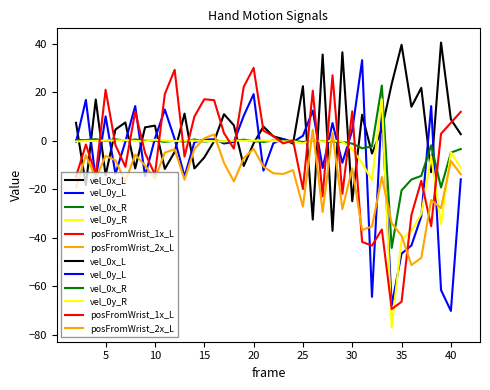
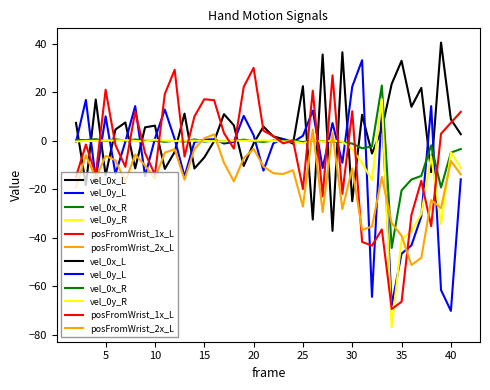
  {
    "vel_0x_L": {
      "10": 6,
      "15": -7,
      "25": 23,
      "30": -25,
-     "35": 40,
+     "35": 33,
      "40": 9
    },
    "vel_0y_L": {
      "5": 10,
-     "20": 19,
+     "20": 2,
      "25": 2,
-     "30": 4,
+     "30": 22,
      "35": -47,
      "40": -70
    },
    "vel_0x_R": {
      "30": -1,
      "35": -20
    },
    "vel_0y_R": {
      "30": -3,
      "35": -41
    },
    "posFromWrist_1x_L": {
      "5": 21,
      "15": 17,
      "20": 30,
      "25": -20,
      "30": 12,
      "35": -66,
      "40": 7
    },
    "posFromWrist_2x_L": {
      "5": -6,
      "20": -3,
      "25": -27,
      "30": -11,
      "35": -39,
      "40": -8
    }
  }
